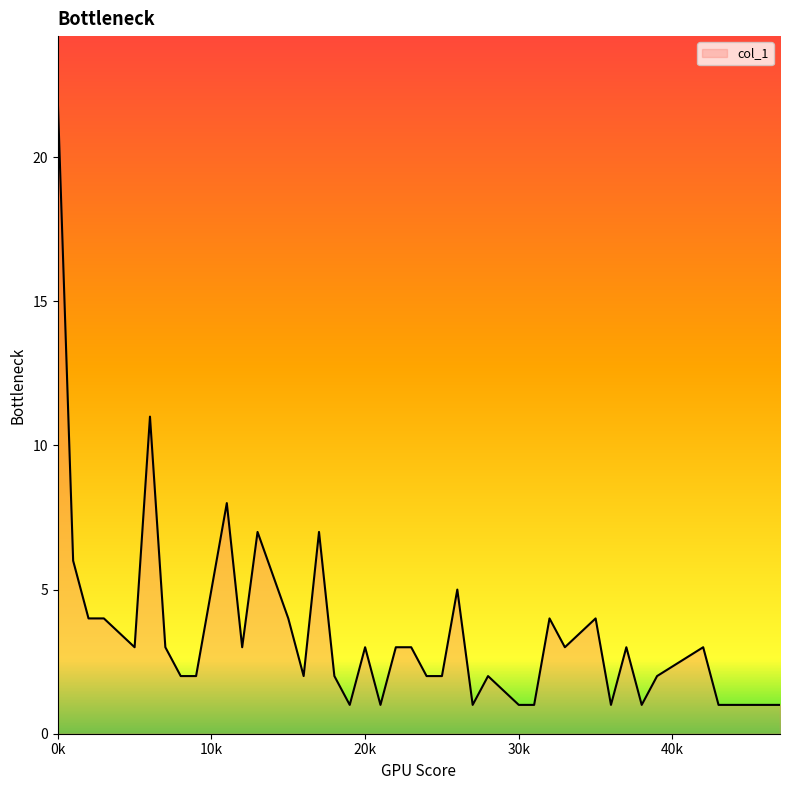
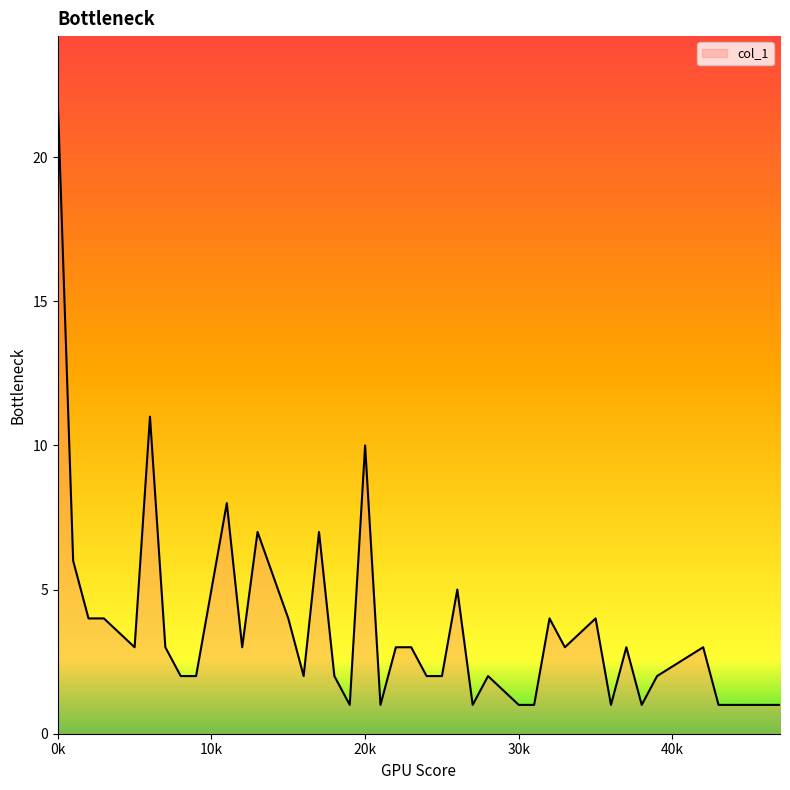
  {
    "0k": 22,
    "10k": 5,
-   "20k": 3,
+   "20k": 10,
    "30k": 1
  }
